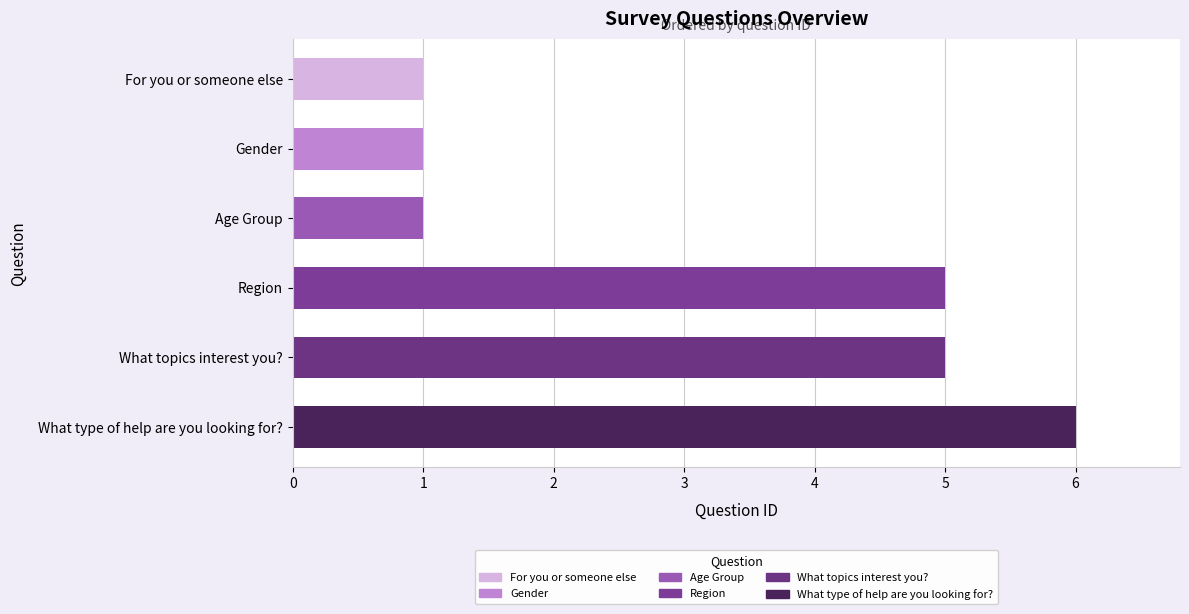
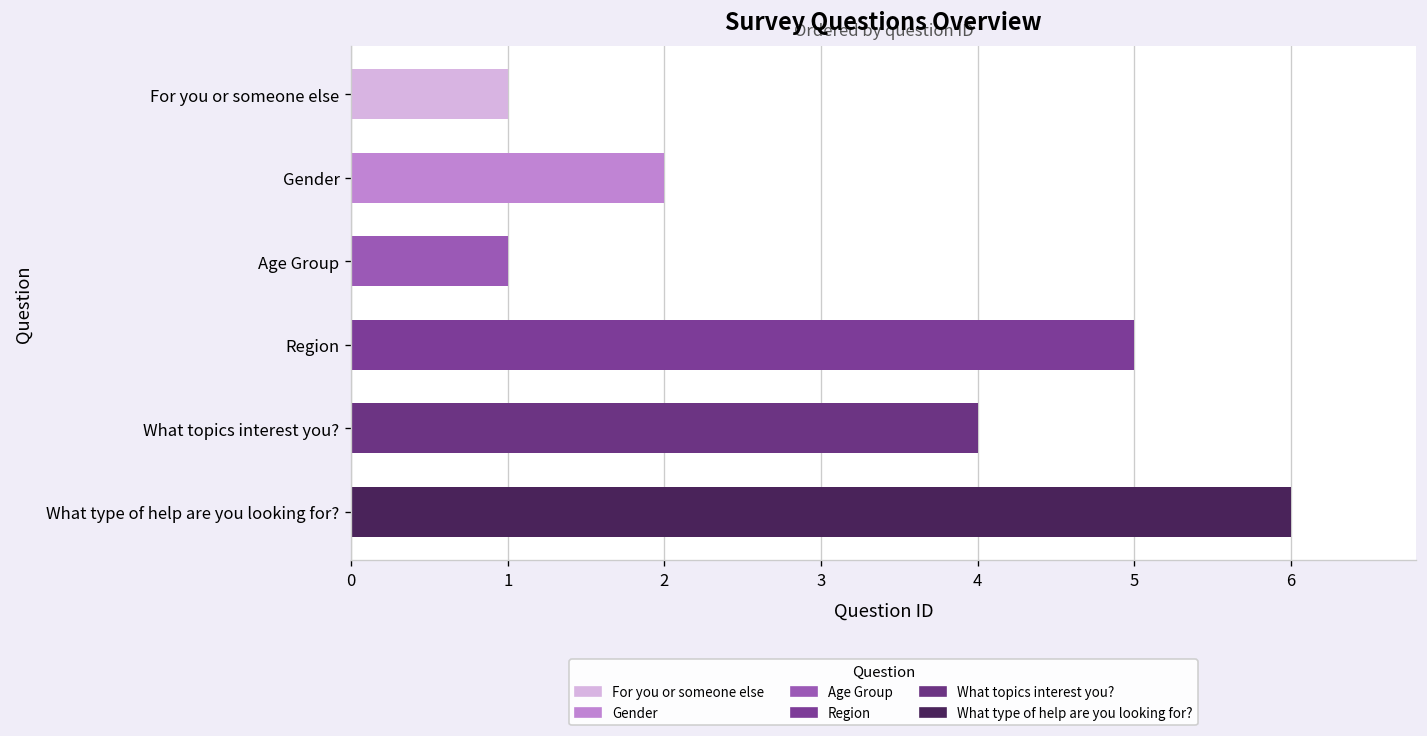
  {
    "For you or someone else": 1,
-   "Gender": 1,
+   "Gender": 2,
    "Age Group": 1,
    "Region": 5,
-   "What topics interest you?": 5,
+   "What topics interest you?": 4,
    "What type of help are you looking for?": 6
  }
